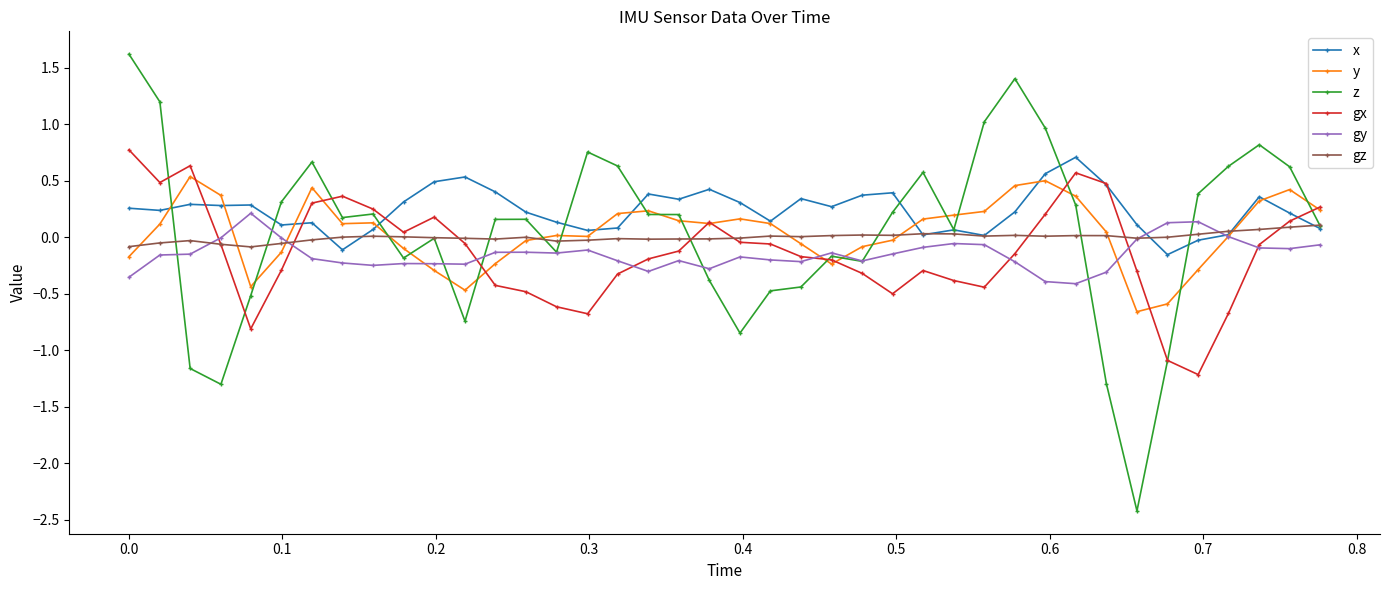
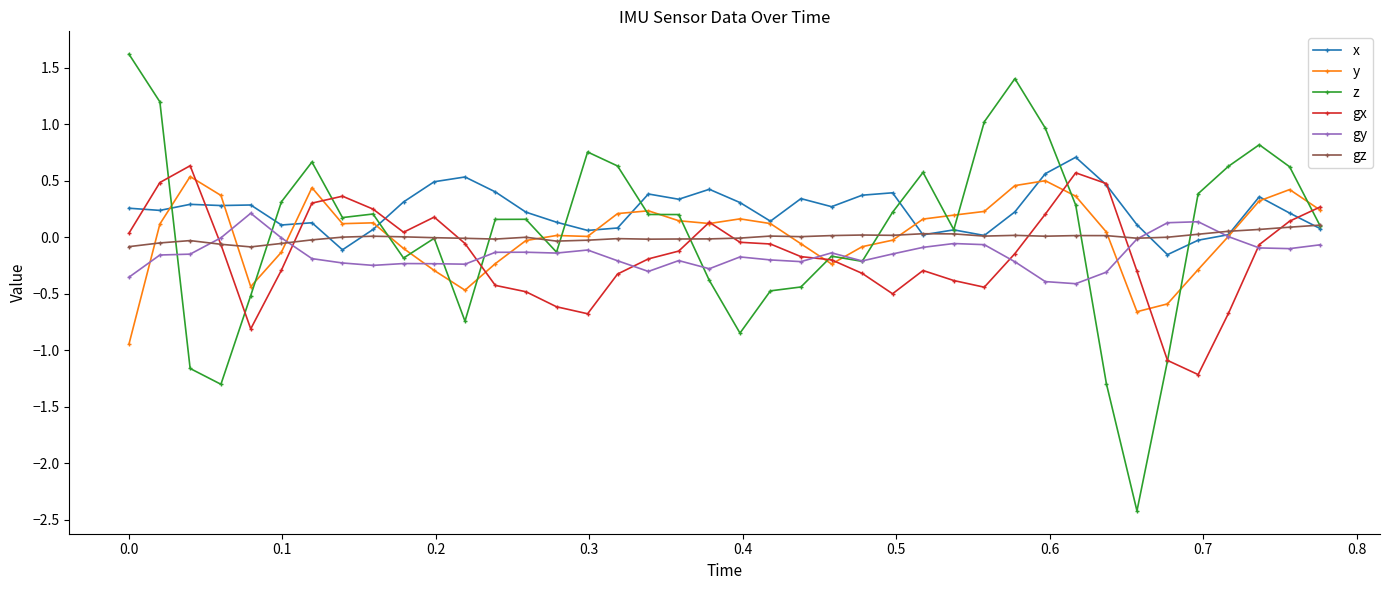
  {
    "x": {
      "0.0": 0.26
    },
    "y": {
-     "0.0": -0.17
+     "0.0": -0.95
    },
    "z": {
      "0.0": 1.62
    },
    "gx": {
-     "0.0": 0.77
+     "0.0": 0.04
    },
    "gy": {
      "0.0": -0.35
    },
    "gz": {
      "0.0": -0.08
    }
  }
